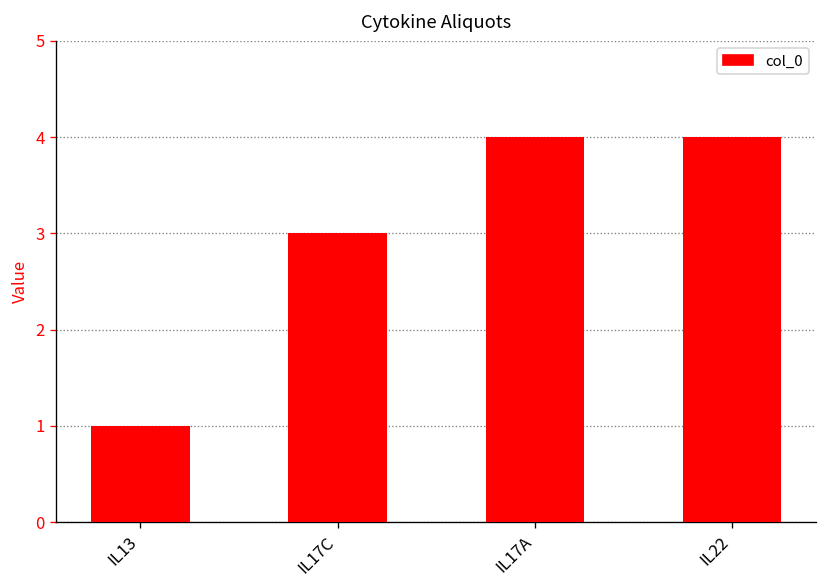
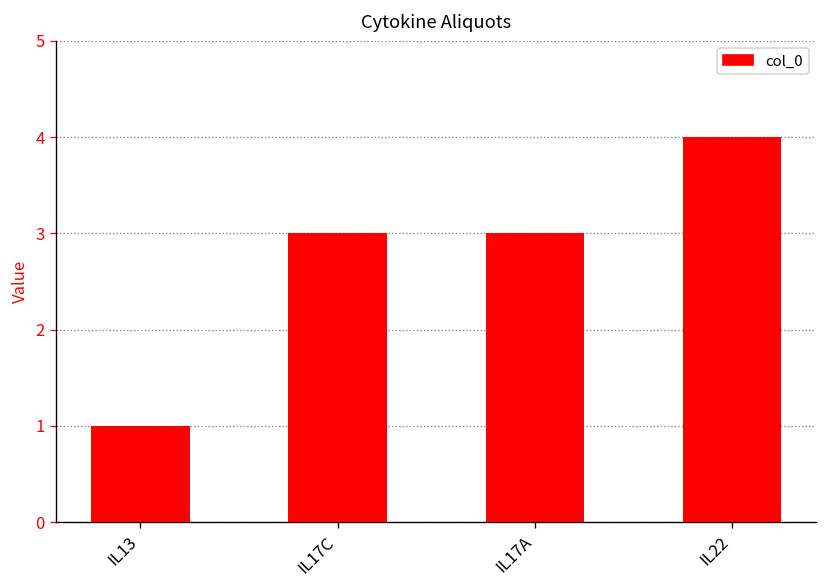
  {
    "IL13": 1,
    "IL17C": 3,
-   "IL17A": 4,
+   "IL17A": 3,
    "IL22": 4
  }
